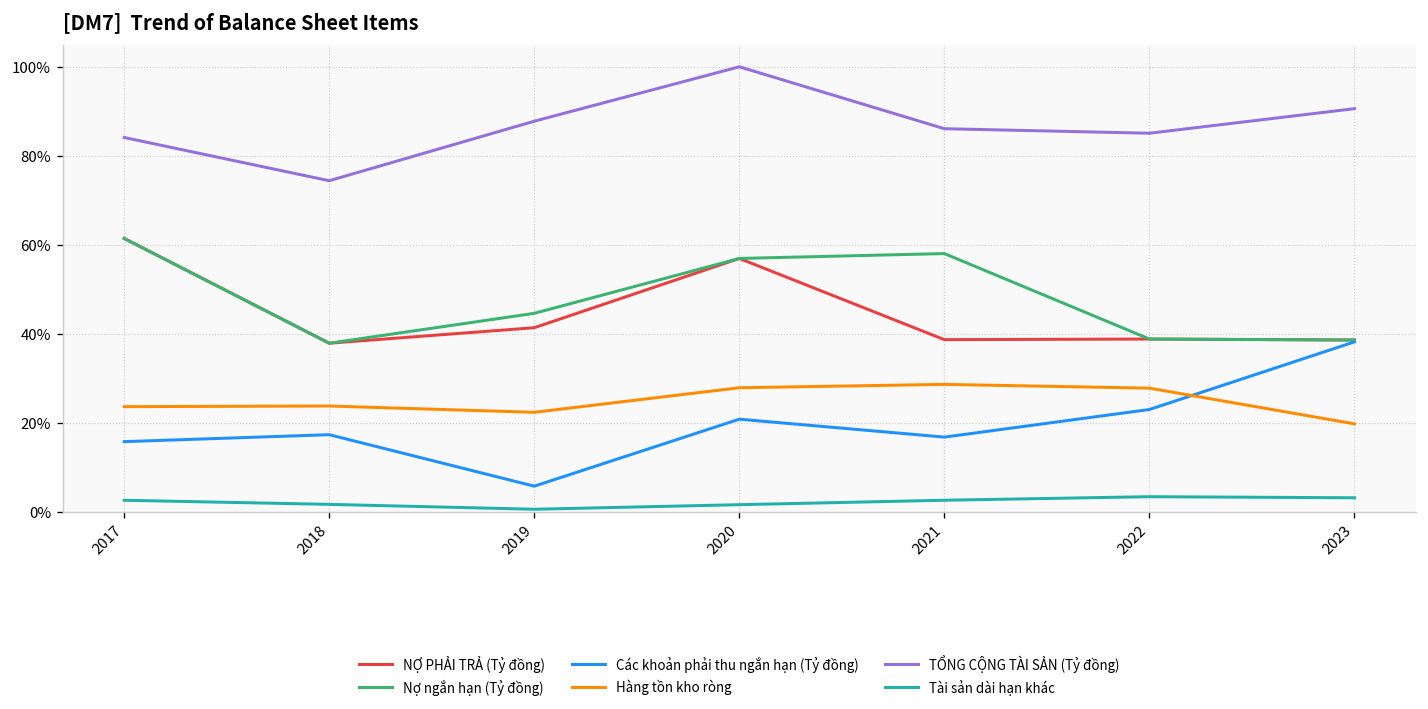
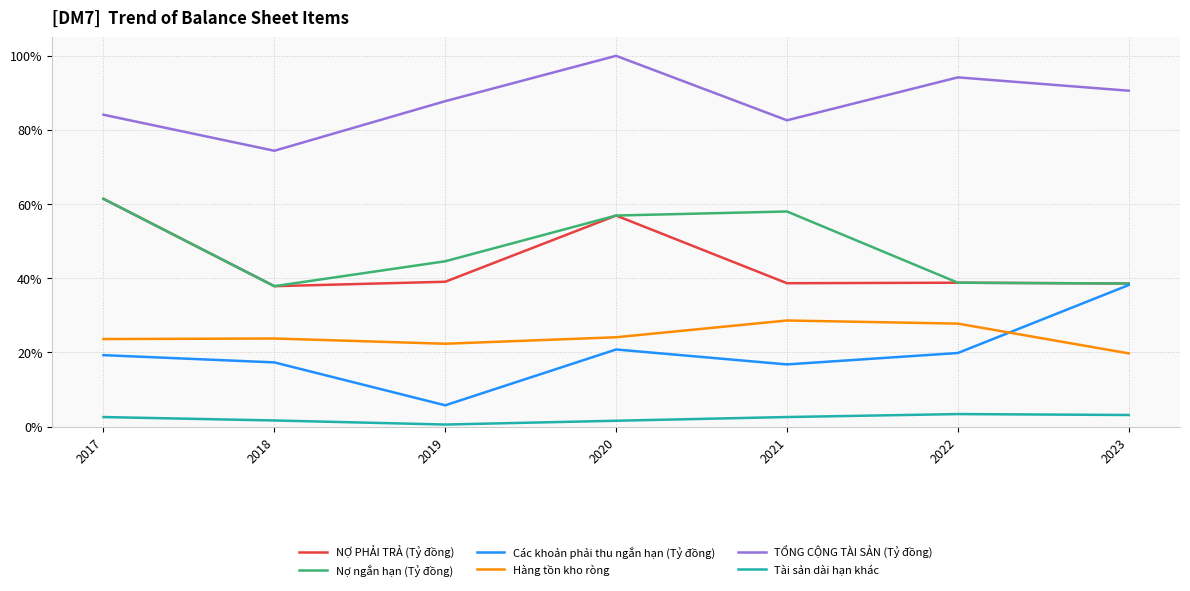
  {
    "NỢ PHẢI TRẢ (Tỷ đồng)": {
-     "2019": "41%",
+     "2019": "39%",
      "2021": "39%"
    },
    "Nợ ngắn hạn (Tỷ đồng)": {
      "2019": "45%",
      "2021": "58%"
    },
    "Các khoản phải thu ngắn hạn (Tỷ đồng)": {
-     "2017": "16%",
+     "2017": "19%",
      "2018": "17%",
      "2019": "6%",
      "2020": "21%",
      "2021": "17%",
-     "2022": "23%"
+     "2022": "20%"
    },
    "Hàng tồn kho ròng": {
      "2017": "24%",
      "2018": "24%",
      "2019": "22%",
-     "2020": "28%",
+     "2020": "24%",
      "2021": "29%",
      "2022": "28%",
      "2023": "20%"
    },
    "TỔNG CỘNG TÀI SẢN (Tỷ đồng)": {
      "2017": "84%",
      "2018": "74%",
      "2019": "88%",
      "2020": "100%",
-     "2021": "86%",
-     "2022": "85%",
+     "2021": "83%",
+     "2022": "94%",
      "2023": "91%"
    },
    "Tài sản dài hạn khác": {
      "2017": "3%",
      "2018": "2%",
      "2019": "1%",
      "2020": "2%",
      "2021": "3%",
      "2022": "3%",
      "2023": "3%"
    }
  }
